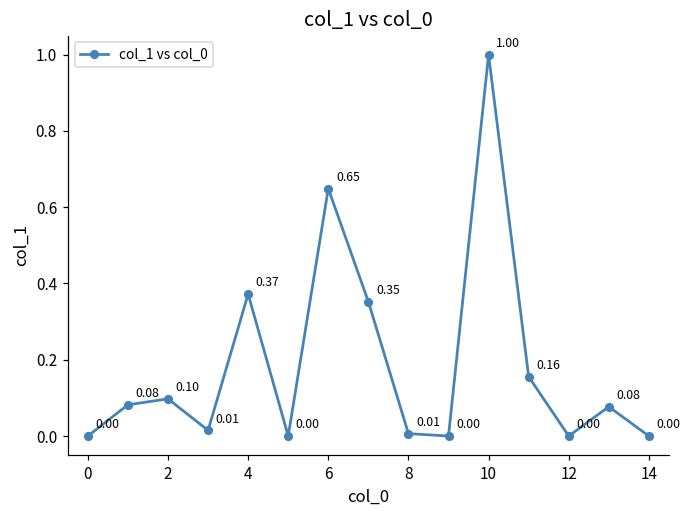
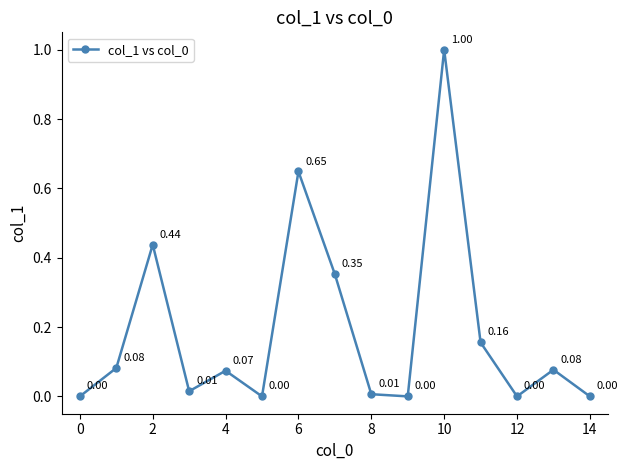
  {
    "0": 0.00,
-   "2": 0.10,
-   "4": 0.37,
+   "2": 0.44,
+   "4": 0.07,
    "6": 0.65,
    "8": 0.01,
    "10": 1.00,
    "12": 0.00,
    "14": 0.00
  }
